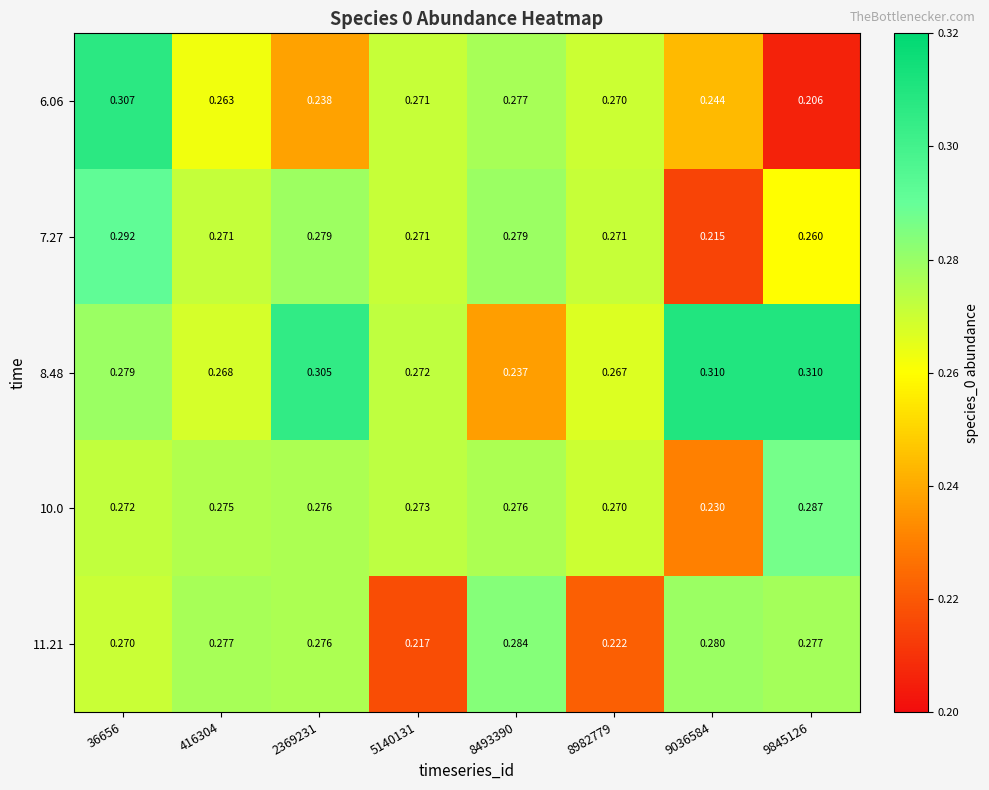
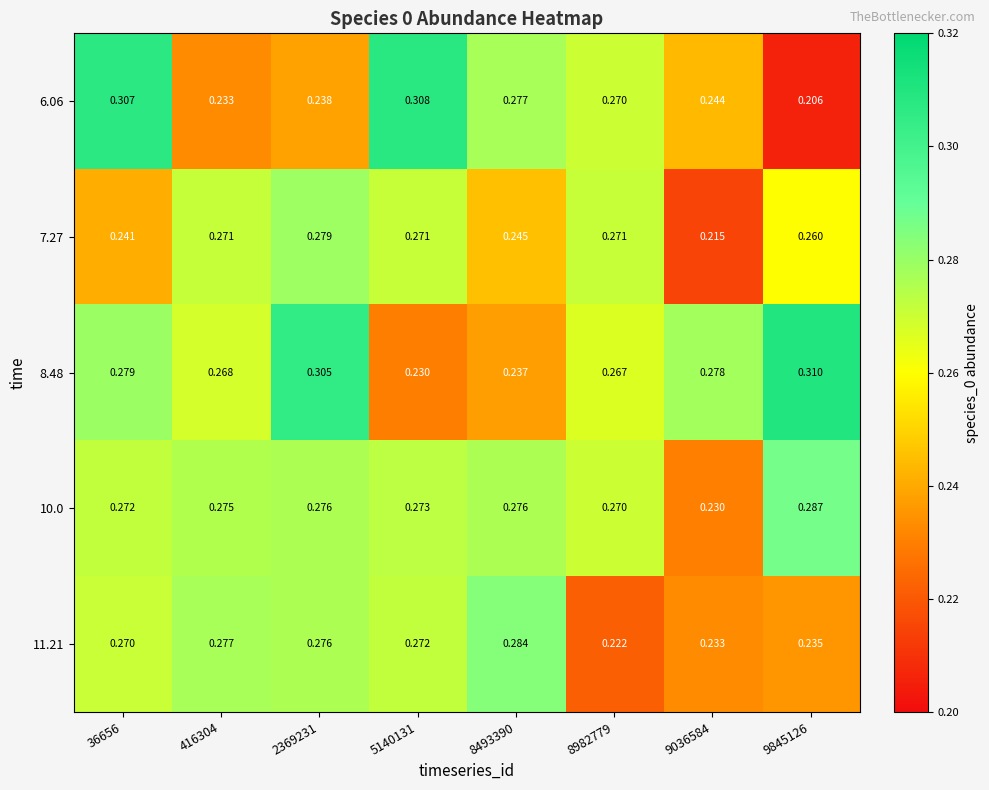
  {
    "6.06": {
      "36656": 0.307,
-     "416304": 0.263,
+     "416304": 0.233,
      "2369231": 0.238,
-     "5140131": 0.271,
+     "5140131": 0.308,
      "8493390": 0.277,
      "8982779": 0.270,
      "9036584": 0.244,
      "9845126": 0.206
    },
    "7.27": {
-     "36656": 0.292,
+     "36656": 0.241,
      "416304": 0.271,
      "2369231": 0.279,
      "5140131": 0.271,
-     "8493390": 0.279,
+     "8493390": 0.245,
      "8982779": 0.271,
      "9036584": 0.215,
      "9845126": 0.260
    },
    "8.48": {
      "36656": 0.279,
      "416304": 0.268,
      "2369231": 0.305,
-     "5140131": 0.272,
+     "5140131": 0.230,
      "8493390": 0.237,
      "8982779": 0.267,
-     "9036584": 0.310,
+     "9036584": 0.278,
      "9845126": 0.310
    },
    "10.0": {
      "36656": 0.272,
      "416304": 0.275,
      "2369231": 0.276,
      "5140131": 0.273,
      "8493390": 0.276,
      "8982779": 0.270,
      "9036584": 0.230,
      "9845126": 0.287
    },
    "11.21": {
      "36656": 0.270,
      "416304": 0.277,
      "2369231": 0.276,
-     "5140131": 0.217,
+     "5140131": 0.272,
      "8493390": 0.284,
      "8982779": 0.222,
-     "9036584": 0.280,
-     "9845126": 0.277
+     "9036584": 0.233,
+     "9845126": 0.235
    }
  }
